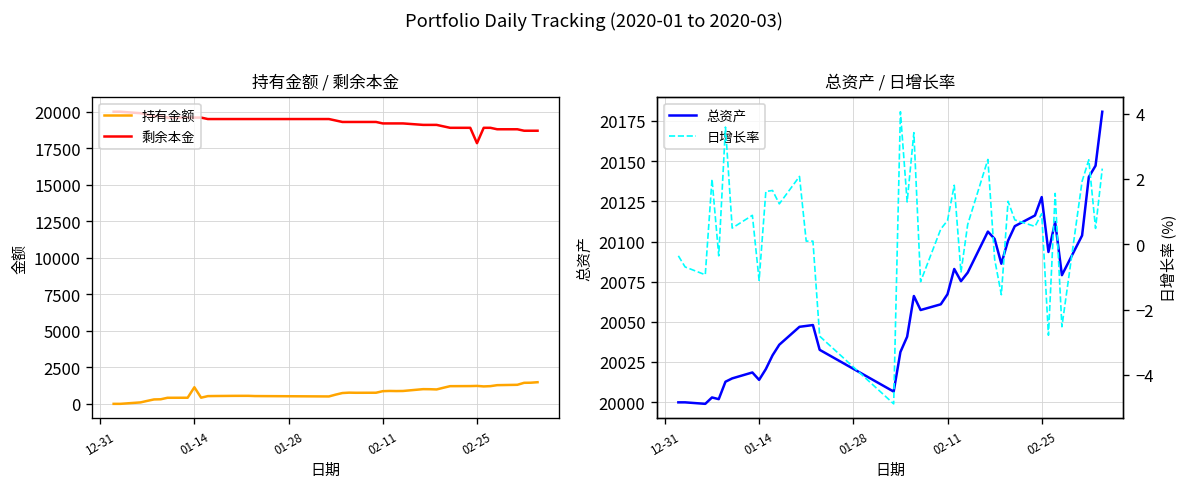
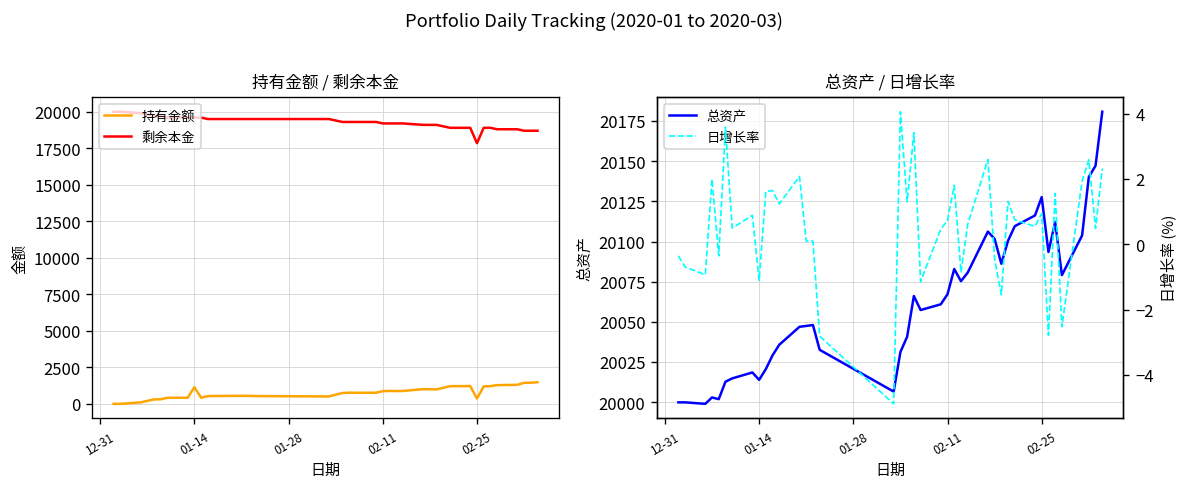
  {
    "持有金额 / 剩余本金": {
      "持有金额": {
        "01-14": 1100,
        "02-11": 900,
-       "02-25": 1200
+       "02-25": 400
      },
      "剩余本金": {
        "02-11": 19200,
        "02-25": 17800
      }
    }
  }
